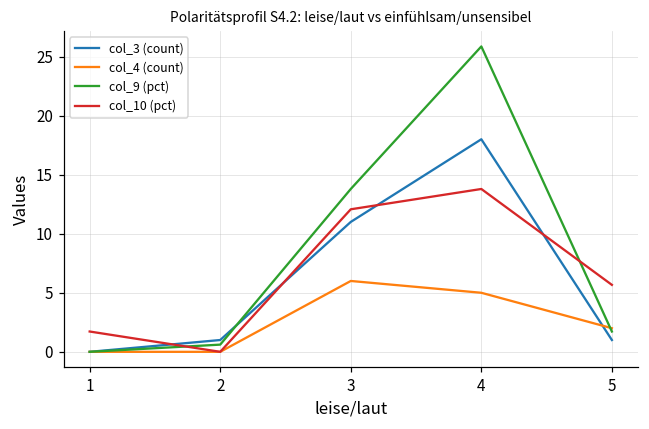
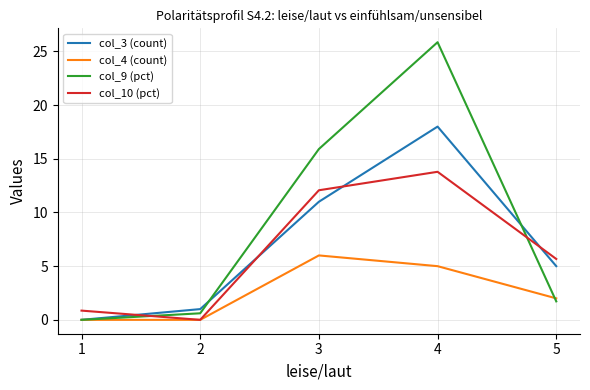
  {
    "col_3 (count)": {
      "2": 1,
      "3": 11,
      "4": 18,
-     "5": 1
+     "5": 5
    },
    "col_4 (count)": {
      "3": 6.0,
      "4": 5.0,
      "5": 2.0
    },
    "col_9 (pct)": {
      "2": 0.6,
-     "3": 13.8,
+     "3": 15.9,
      "4": 25.9,
      "5": 1.7
    },
    "col_10 (pct)": {
-     "1": 1.7,
+     "1": 0.9,
      "3": 12.1,
      "4": 13.8,
      "5": 5.7
    }
  }
